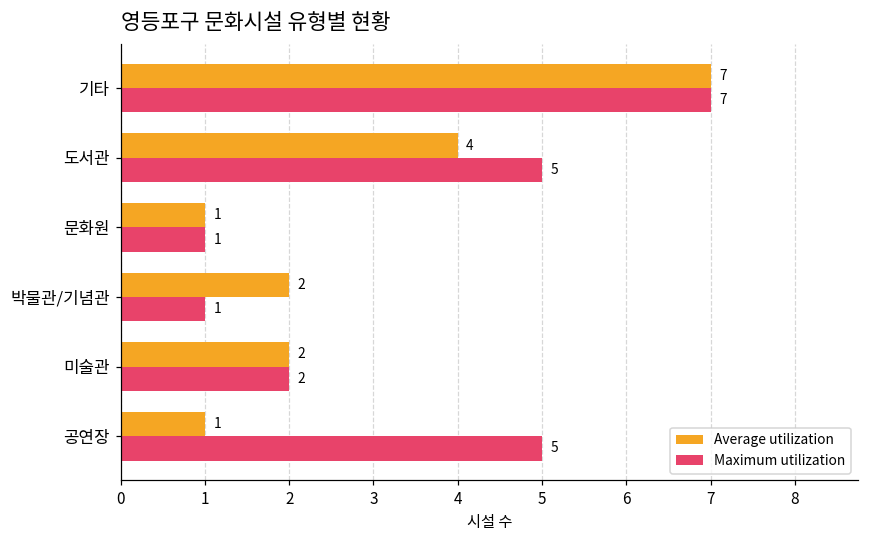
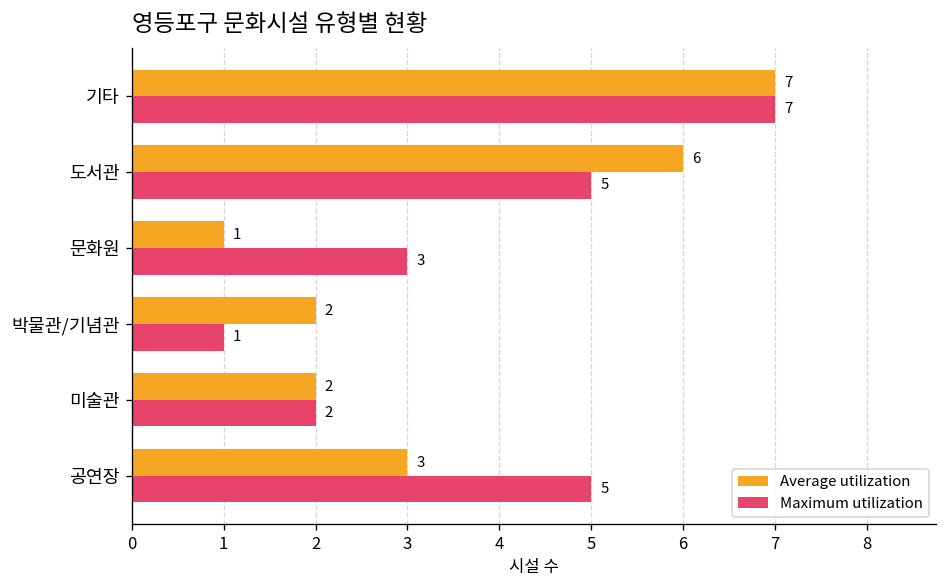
  {
    "Average utilization": {
      "기타": 7,
-     "도서관": 4,
+     "도서관": 6,
      "문화원": 1,
      "박물관/기념관": 2,
      "미술관": 2,
-     "공연장": 1
+     "공연장": 3
    },
    "Maximum utilization": {
      "기타": 7,
      "도서관": 5,
-     "문화원": 1,
+     "문화원": 3,
      "박물관/기념관": 1,
      "미술관": 2,
      "공연장": 5
    }
  }
